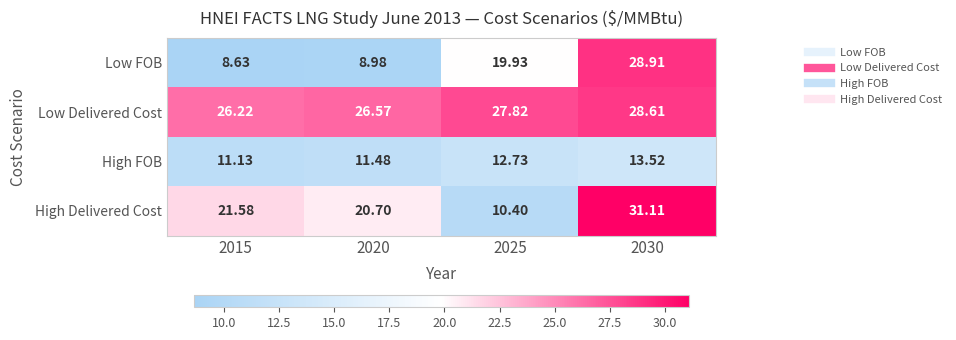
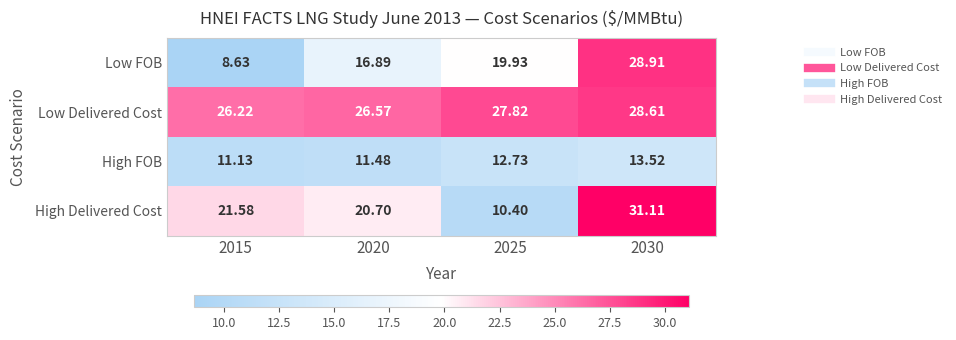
  {
    "Low FOB": {
      "2015": 8.63,
-     "2020": 8.98,
+     "2020": 16.89,
      "2025": 19.93,
      "2030": 28.91
    },
    "Low Delivered Cost": {
      "2015": 26.22,
      "2020": 26.57,
      "2025": 27.82,
      "2030": 28.61
    },
    "High FOB": {
      "2015": 11.13,
      "2020": 11.48,
      "2025": 12.73,
      "2030": 13.52
    },
    "High Delivered Cost": {
      "2015": 21.58,
      "2020": 20.70,
      "2025": 10.40,
      "2030": 31.11
    }
  }
